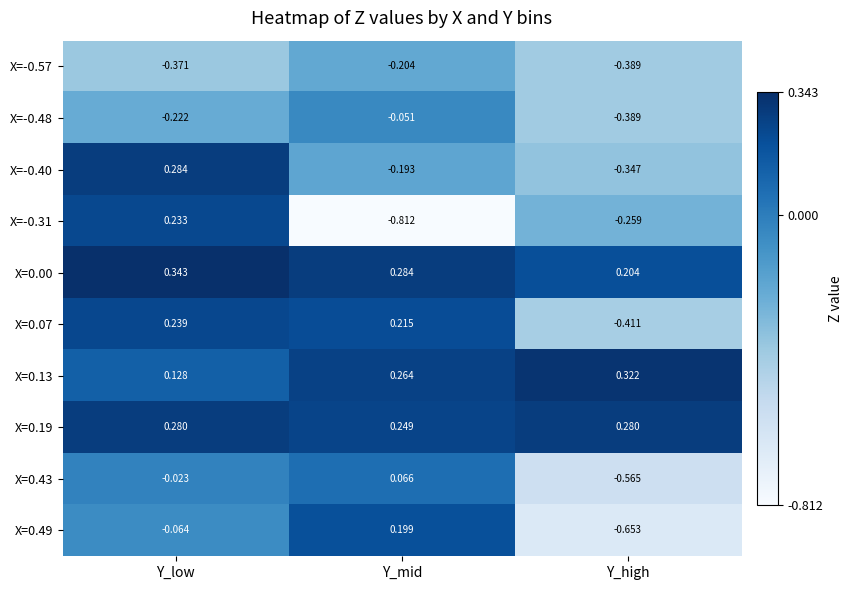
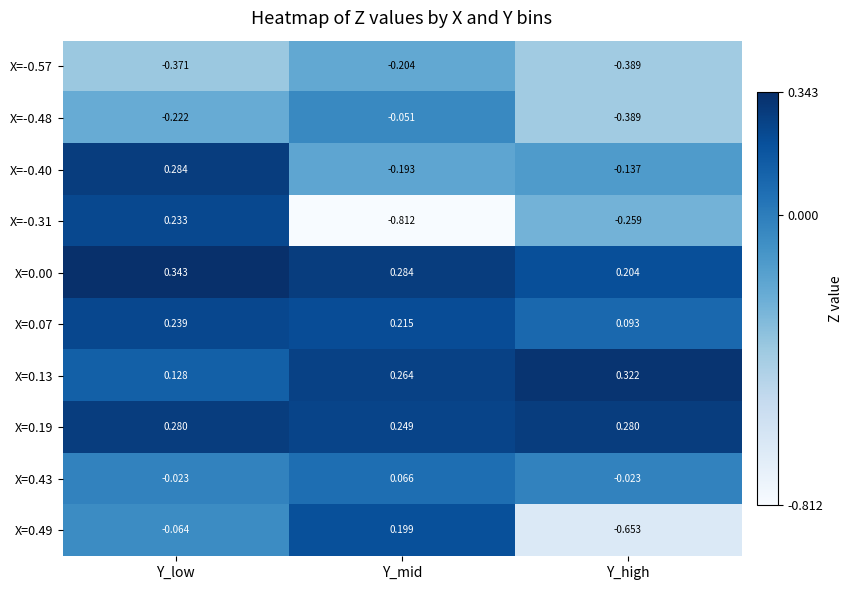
  {
    "X=-0.57": {
      "Y_low": -0.371,
      "Y_mid": -0.204,
      "Y_high": -0.389
    },
    "X=-0.48": {
      "Y_low": -0.222,
      "Y_mid": -0.051,
      "Y_high": -0.389
    },
    "X=-0.40": {
      "Y_low": 0.284,
      "Y_mid": -0.193,
-     "Y_high": -0.347
+     "Y_high": -0.137
    },
    "X=-0.31": {
      "Y_low": 0.233,
      "Y_mid": -0.812,
      "Y_high": -0.259
    },
    "X=0.00": {
      "Y_low": 0.343,
      "Y_mid": 0.284,
      "Y_high": 0.204
    },
    "X=0.07": {
      "Y_low": 0.239,
      "Y_mid": 0.215,
-     "Y_high": -0.411
+     "Y_high": 0.093
    },
    "X=0.13": {
      "Y_low": 0.128,
      "Y_mid": 0.264,
      "Y_high": 0.322
    },
    "X=0.19": {
      "Y_low": 0.280,
      "Y_mid": 0.249,
      "Y_high": 0.280
    },
    "X=0.43": {
      "Y_low": -0.023,
      "Y_mid": 0.066,
-     "Y_high": -0.565
+     "Y_high": -0.023
    },
    "X=0.49": {
      "Y_low": -0.064,
      "Y_mid": 0.199,
      "Y_high": -0.653
    }
  }
